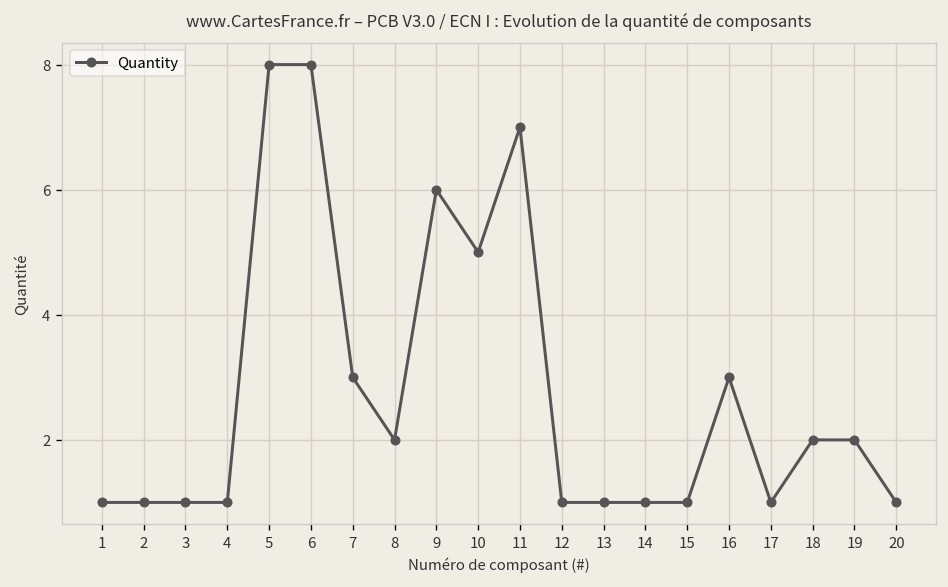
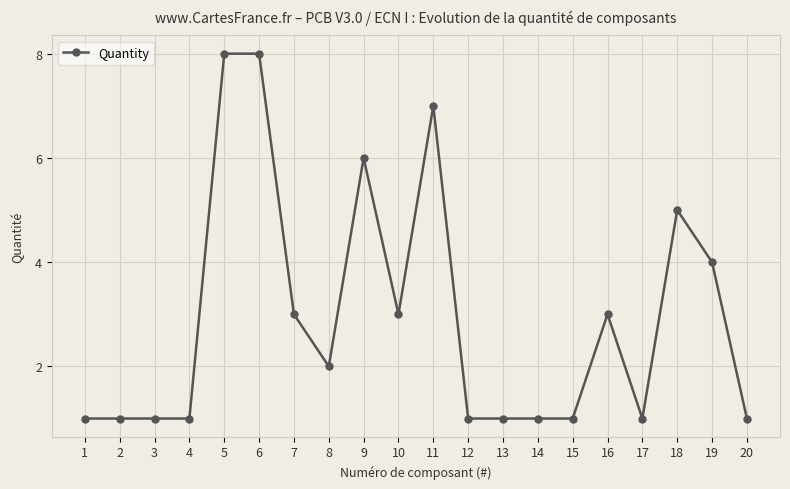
  {
    "1": 1,
    "2": 1,
    "3": 1,
    "4": 1,
    "5": 8,
    "6": 8,
    "7": 3,
    "8": 2,
    "9": 6,
-   "10": 5,
+   "10": 3,
    "11": 7,
    "12": 1,
    "13": 1,
    "14": 1,
    "15": 1,
    "16": 3,
    "17": 1,
-   "18": 2,
-   "19": 2,
+   "18": 5,
+   "19": 4,
    "20": 1
  }
